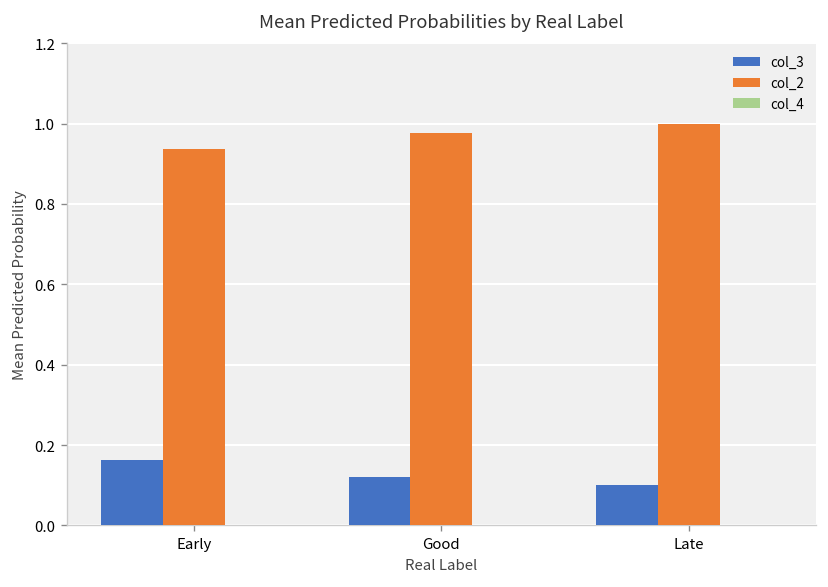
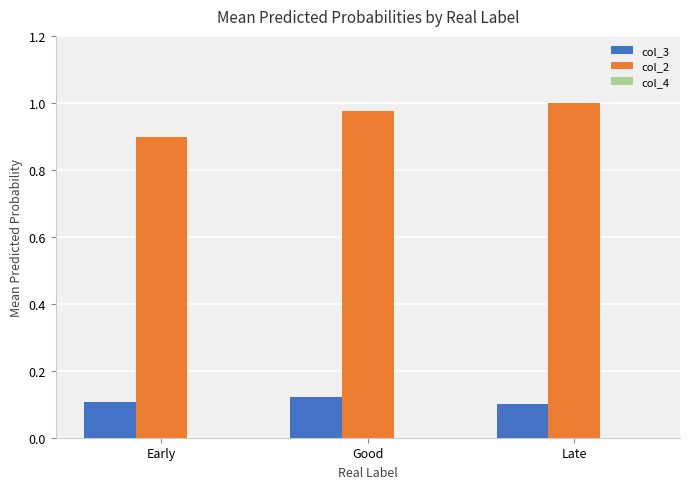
  {
    "col_3": {
-     "Early": 0.16,
+     "Early": 0.11,
      "Good": 0.12,
      "Late": 0.10
    },
    "col_2": {
-     "Early": 0.94,
+     "Early": 0.90,
      "Good": 0.98,
      "Late": 1.00
    },
    "col_4": {
      "Early": 0.00,
      "Good": 0.00,
      "Late": 0.00
    }
  }
